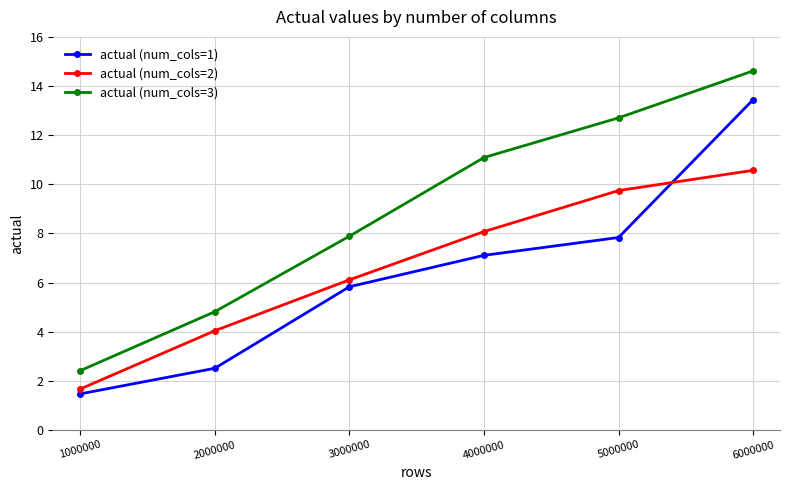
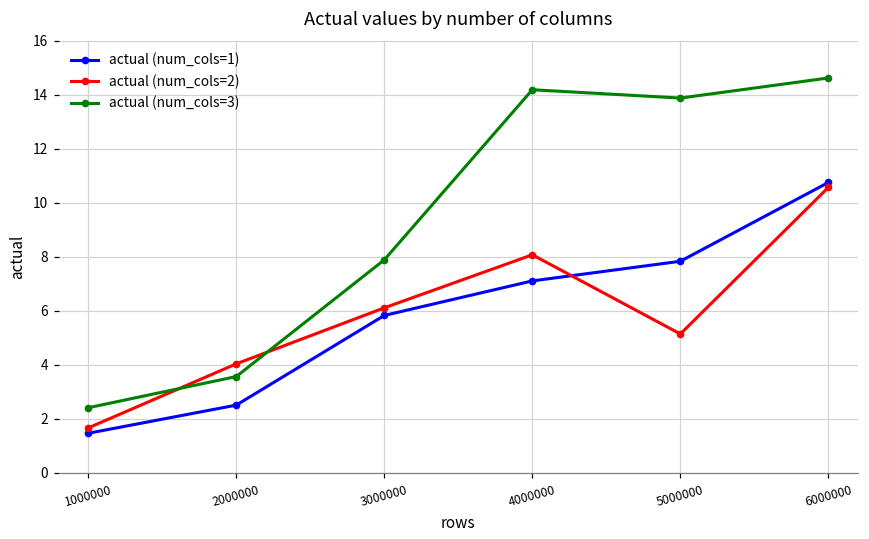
  {
    "actual (num_cols=1)": {
      "1000000": 1.5,
      "2000000": 2.5,
      "3000000": 5.8,
      "4000000": 7.1,
      "5000000": 7.8,
-     "6000000": 13.4
+     "6000000": 10.7
    },
    "actual (num_cols=2)": {
      "1000000": 1.7,
      "2000000": 4.0,
      "3000000": 6.1,
      "4000000": 8.1,
-     "5000000": 9.7,
+     "5000000": 5.1,
      "6000000": 10.6
    },
    "actual (num_cols=3)": {
      "1000000": 2.4,
-     "2000000": 4.8,
+     "2000000": 3.6,
      "3000000": 7.9,
-     "4000000": 11.1,
-     "5000000": 12.7,
+     "4000000": 14.2,
+     "5000000": 13.9,
      "6000000": 14.6
    }
  }
